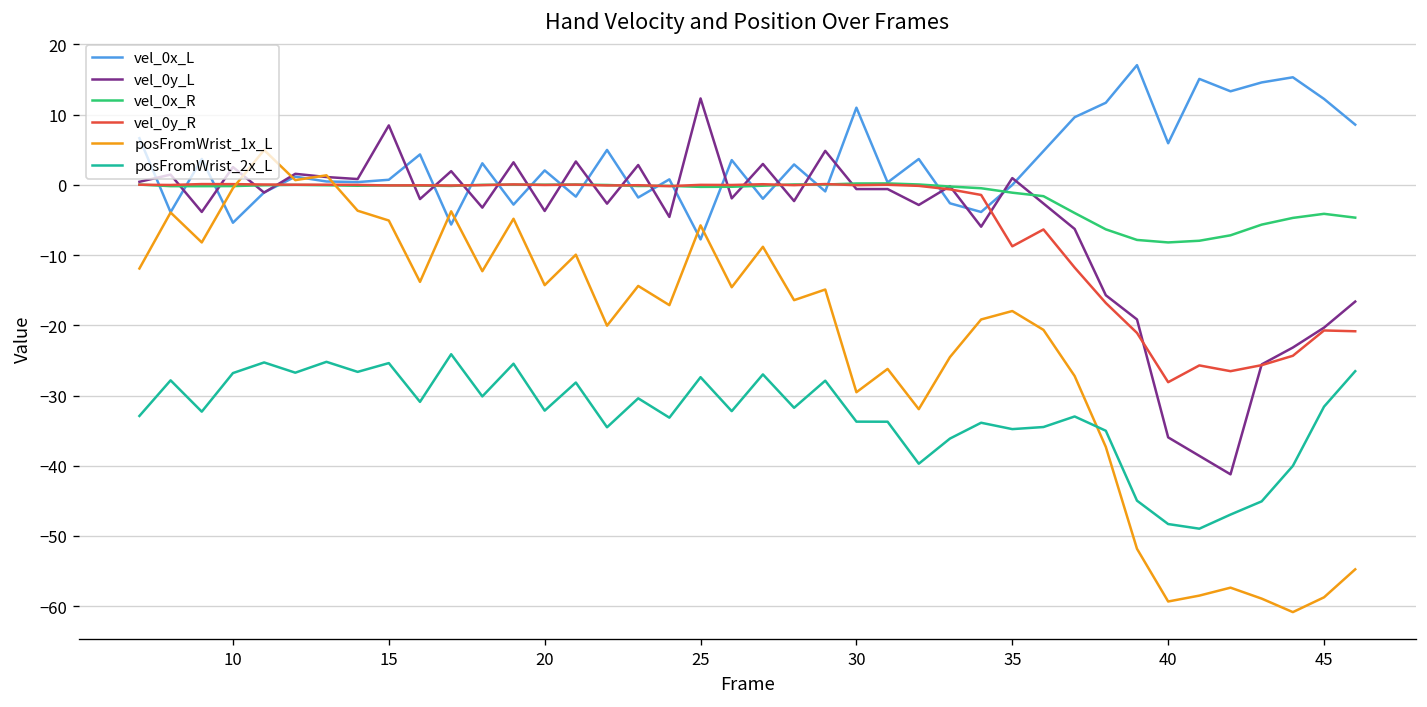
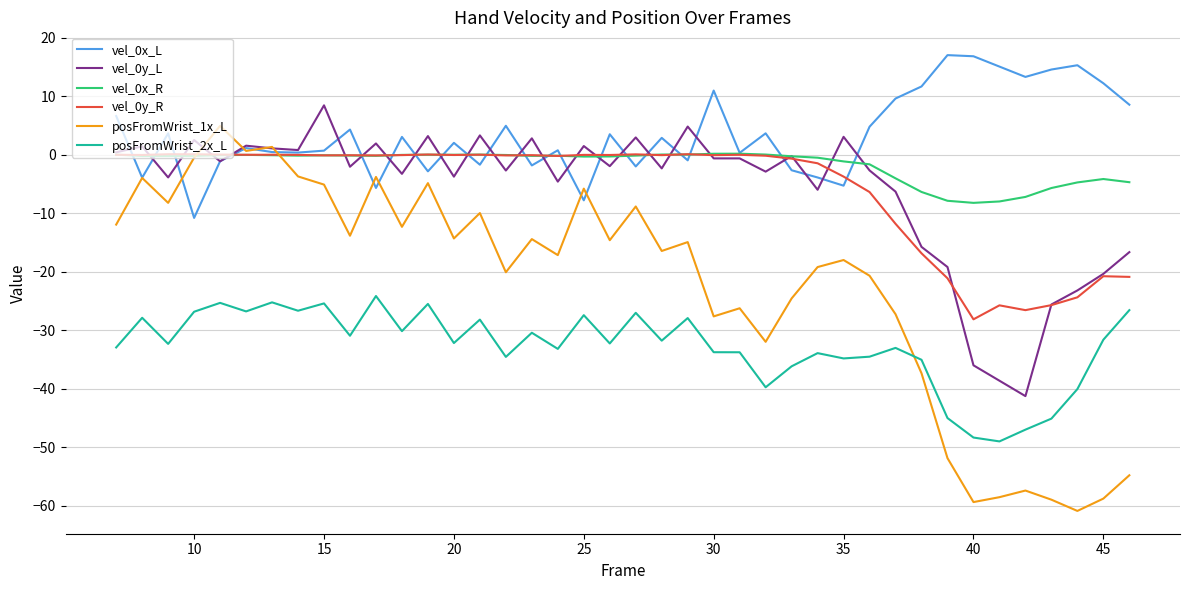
  {
    "vel_0x_L": {
-     "10": -5,
+     "10": -11,
      "15": 1,
      "20": 2,
      "25": -8,
      "30": 11,
-     "35": 0,
-     "40": 6,
+     "35": -5,
+     "40": 17,
      "45": 12
    },
    "vel_0y_L": {
      "15": 8,
      "20": -4,
-     "25": 12,
+     "25": 2,
      "30": -1,
-     "35": 1,
+     "35": 3,
      "40": -36
    },
    "vel_0y_R": {
-     "35": -9,
+     "35": -4,
      "40": -28
    },
    "posFromWrist_1x_L": {
      "15": -5,
      "20": -14,
      "25": -6,
-     "30": -30,
+     "30": -28,
      "35": -18,
      "40": -59,
      "45": -59
    }
  }
